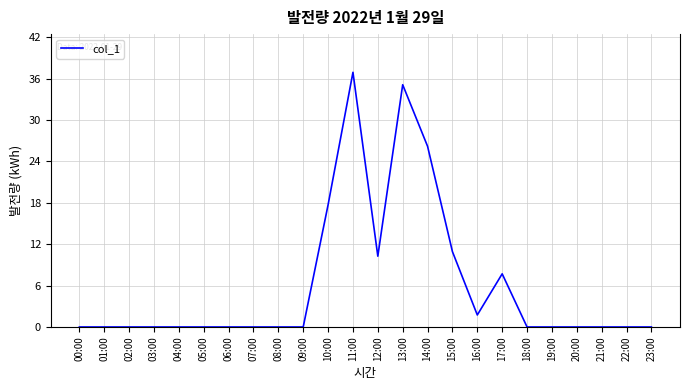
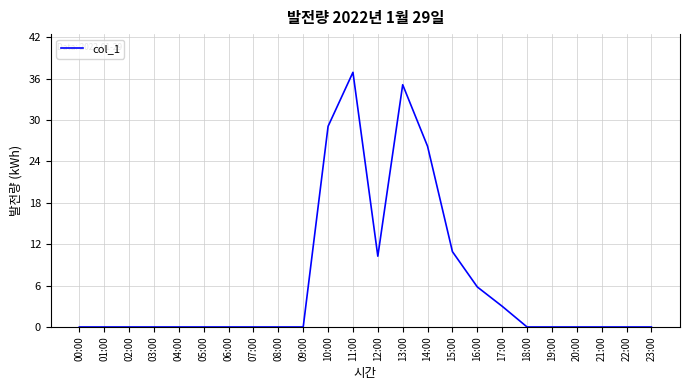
  {
    "00:00": 0,
    "01:00": 0,
    "02:00": 0,
    "03:00": 0,
    "04:00": 0,
    "05:00": 0,
    "06:00": 0,
    "07:00": 0,
    "08:00": 0,
    "09:00": 0,
-   "10:00": 18,
+   "10:00": 29,
    "11:00": 37,
    "12:00": 10,
    "13:00": 35,
    "14:00": 26,
    "15:00": 11,
-   "16:00": 2,
-   "17:00": 8,
+   "16:00": 6,
+   "17:00": 3,
    "18:00": 0,
    "19:00": 0,
    "20:00": 0,
    "21:00": 0,
    "22:00": 0,
    "23:00": 0
  }
